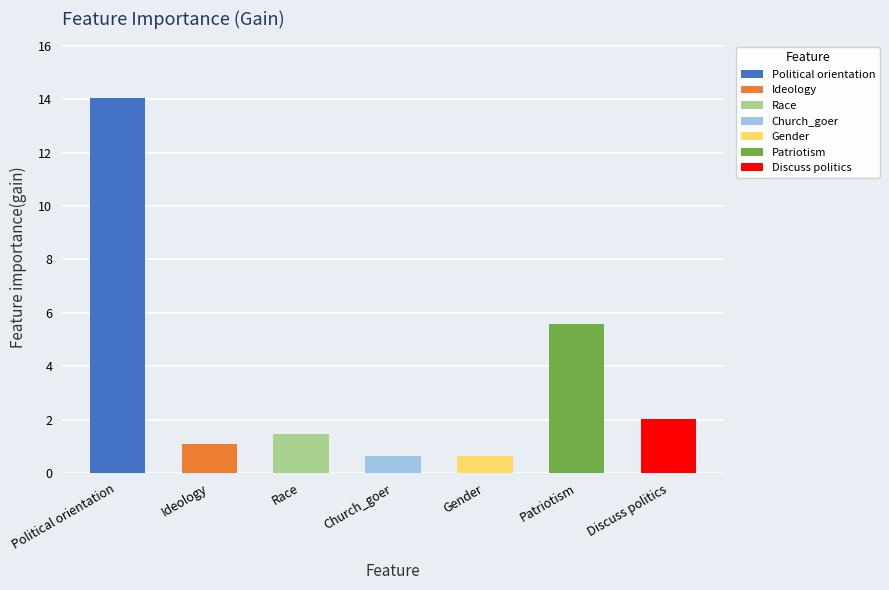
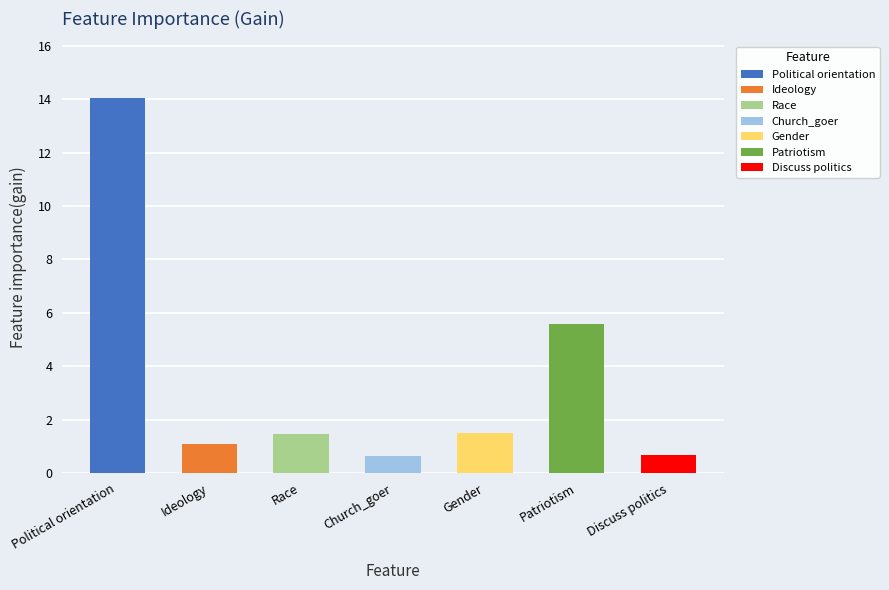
  {
    "Political orientation": 14.1,
    "Ideology": 1.1,
    "Race": 1.5,
    "Church_goer": 0.7,
-   "Gender": 0.6,
+   "Gender": 1.5,
    "Patriotism": 5.6,
-   "Discuss politics": 2.0
+   "Discuss politics": 0.7
  }
